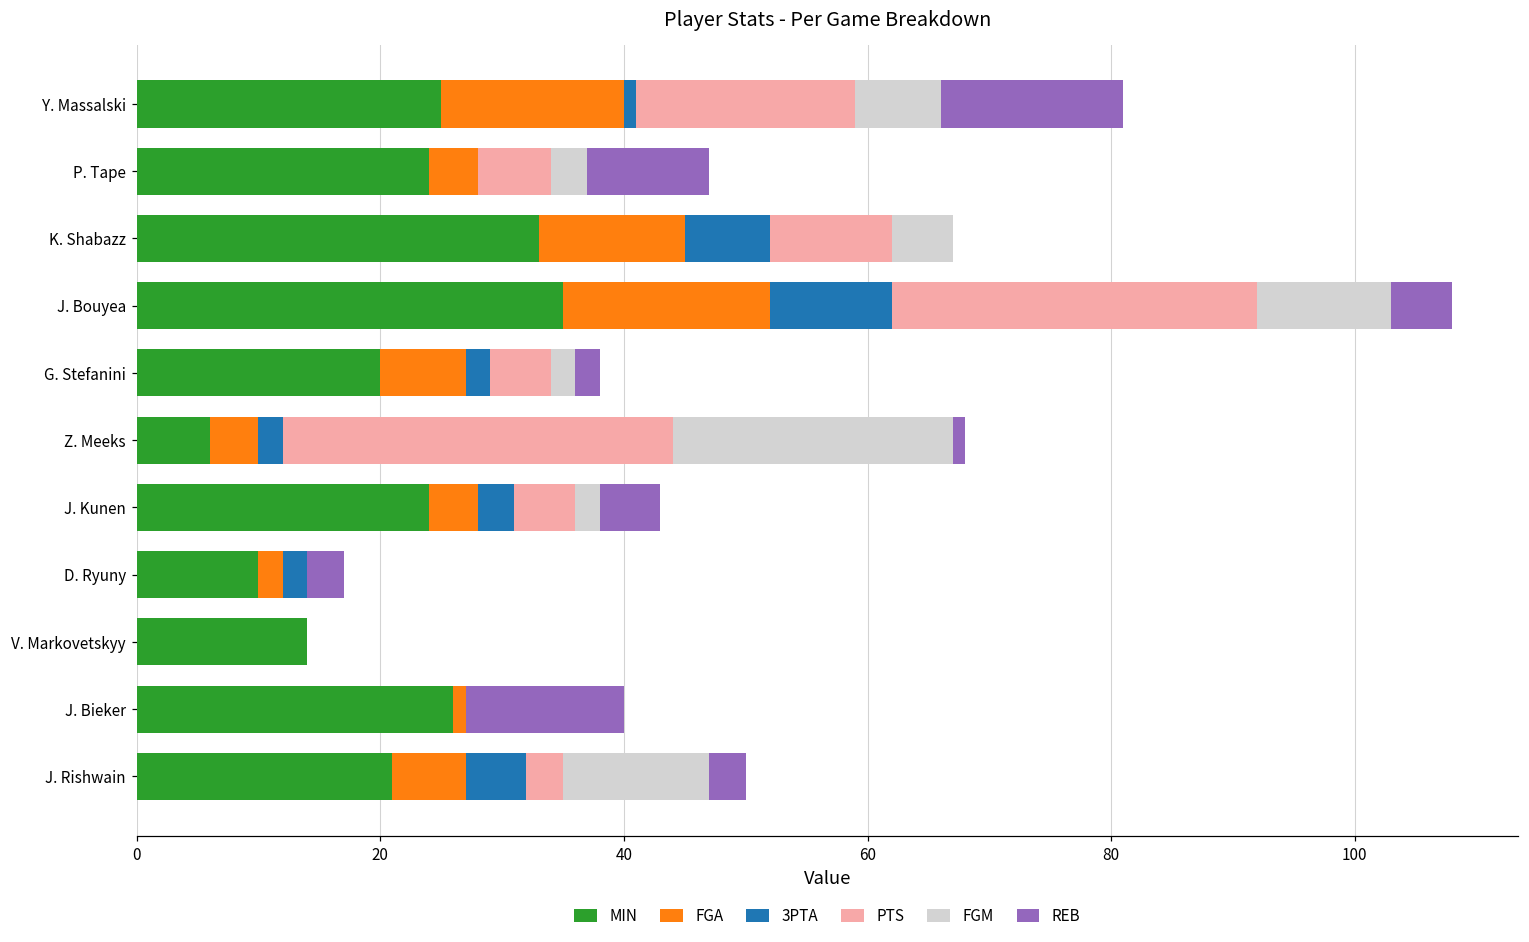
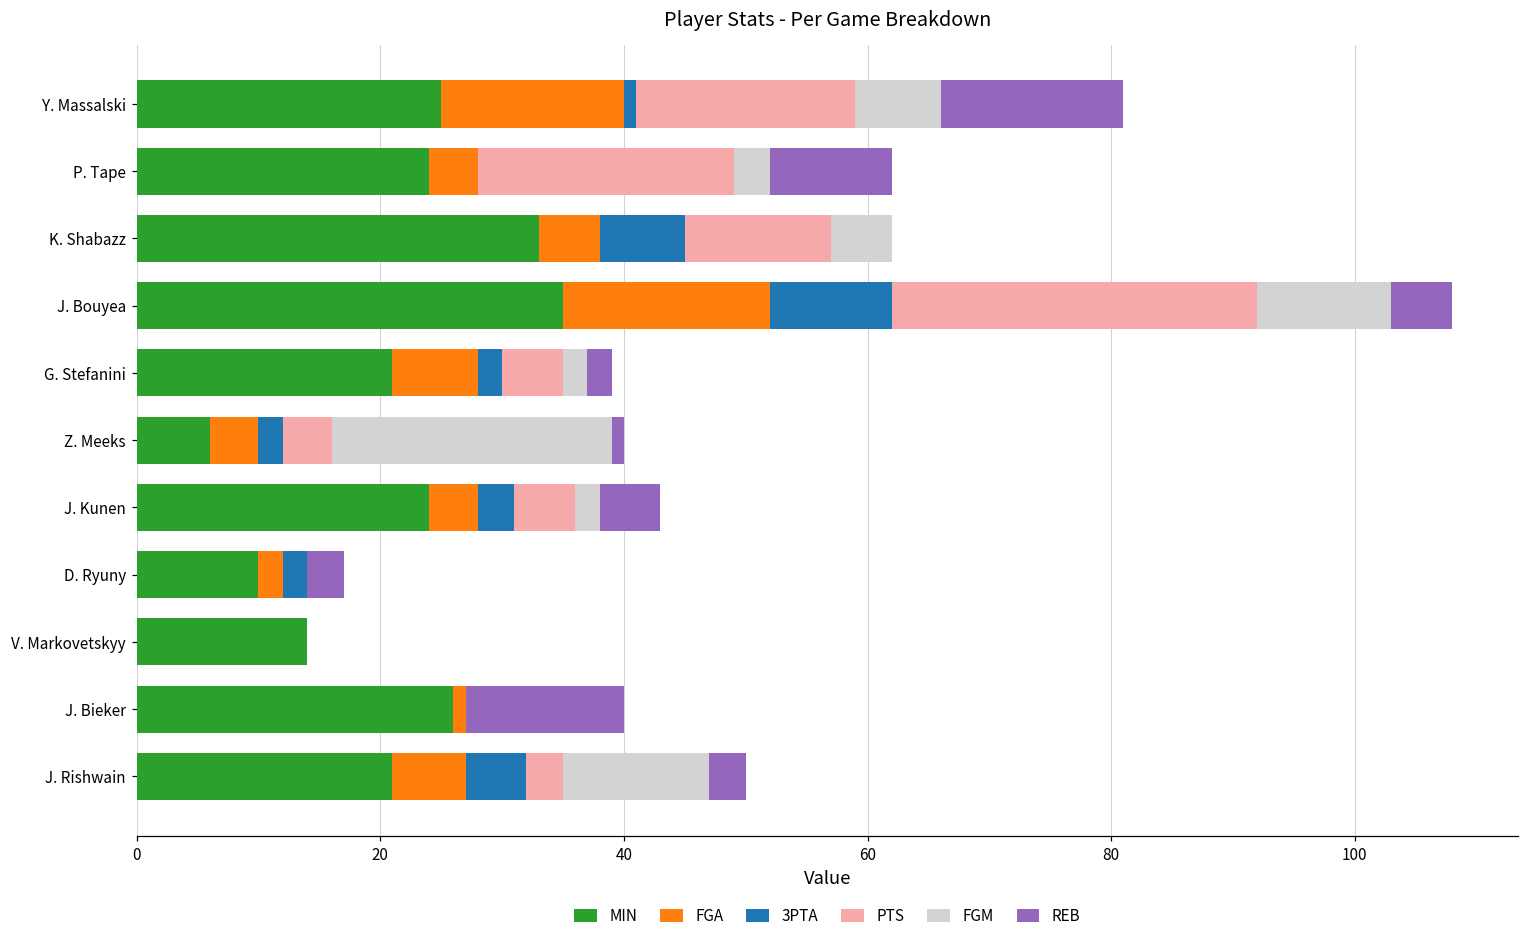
  {
    "MIN": {
      "Y. Massalski": 25,
      "P. Tape": 24,
      "K. Shabazz": 33,
      "J. Bouyea": 35,
-     "G. Stefanini": 20,
+     "G. Stefanini": 21,
      "Z. Meeks": 6,
      "J. Kunen": 24,
      "D. Ryuny": 10,
      "V. Markovetskyy": 14,
      "J. Bieker": 26,
      "J. Rishwain": 21
    },
    "FGA": {
      "Y. Massalski": 15,
      "P. Tape": 4,
-     "K. Shabazz": 12,
+     "K. Shabazz": 5,
      "J. Bouyea": 17,
      "G. Stefanini": 7,
      "Z. Meeks": 4,
      "J. Kunen": 4,
      "D. Ryuny": 2,
      "V. Markovetskyy": 0,
      "J. Bieker": 1,
      "J. Rishwain": 6
    },
    "3PTA": {
      "Y. Massalski": 1,
      "P. Tape": 0,
      "K. Shabazz": 7,
      "J. Bouyea": 10,
      "G. Stefanini": 2,
      "Z. Meeks": 2,
      "J. Kunen": 3,
      "D. Ryuny": 2,
      "V. Markovetskyy": 0,
      "J. Bieker": 0,
      "J. Rishwain": 5
    },
    "PTS": {
      "Y. Massalski": 18,
-     "P. Tape": 6,
-     "K. Shabazz": 10,
+     "P. Tape": 21,
+     "K. Shabazz": 12,
      "J. Bouyea": 30,
      "G. Stefanini": 5,
-     "Z. Meeks": 32,
+     "Z. Meeks": 4,
      "J. Kunen": 5,
      "D. Ryuny": 0,
      "V. Markovetskyy": 0,
      "J. Bieker": 0,
      "J. Rishwain": 3
    },
    "FGM": {
      "Y. Massalski": 7,
      "P. Tape": 3,
      "K. Shabazz": 5,
      "J. Bouyea": 11,
      "G. Stefanini": 2,
      "Z. Meeks": 23,
      "J. Kunen": 2,
      "D. Ryuny": 0,
      "V. Markovetskyy": 0,
      "J. Bieker": 0,
      "J. Rishwain": 12
    },
    "REB": {
      "Y. Massalski": 15,
      "P. Tape": 10,
      "K. Shabazz": 0,
      "J. Bouyea": 5,
      "G. Stefanini": 2,
      "Z. Meeks": 1,
      "J. Kunen": 5,
      "D. Ryuny": 3,
      "V. Markovetskyy": 0,
      "J. Bieker": 13,
      "J. Rishwain": 3
    }
  }
